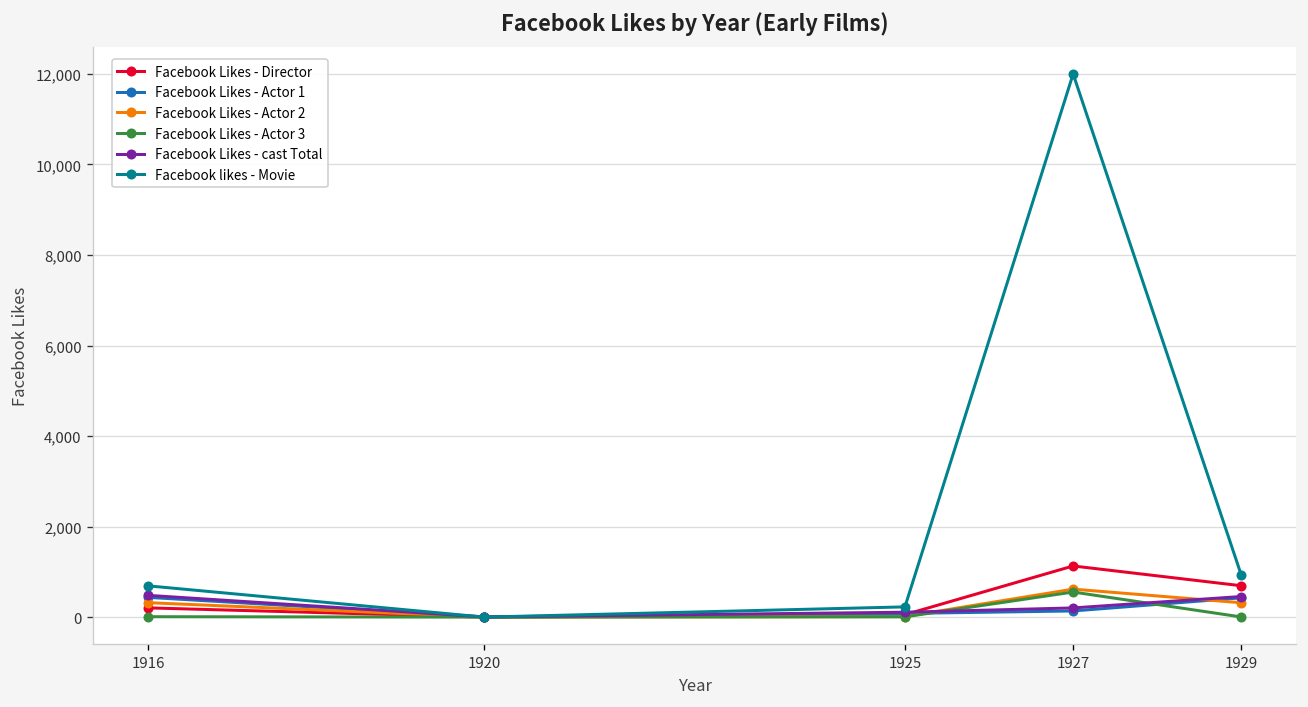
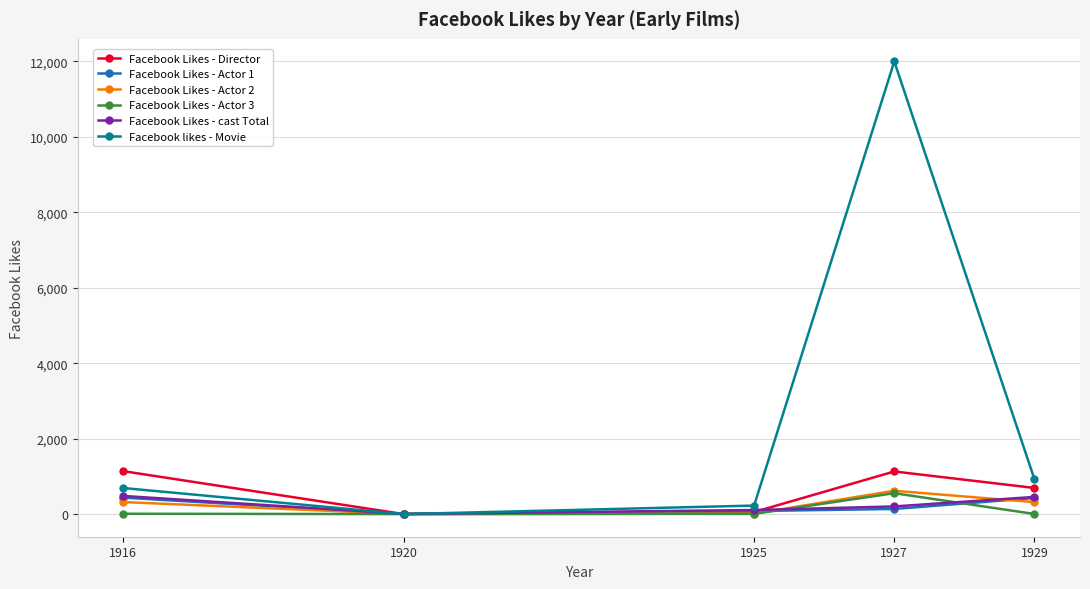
  {
    "Facebook Likes - Director": {
-     "1916": "200",
+     "1916": "1,100",
      "1927": "1,100",
      "1929": "700"
    },
    "Facebook Likes - Actor 2": {
      "1916": "300",
      "1929": "300"
    },
    "Facebook Likes - Actor 3": {
      "1916": "0",
      "1929": "0"
    },
    "Facebook Likes - cast Total": {
      "1927": "200"
    }
  }
